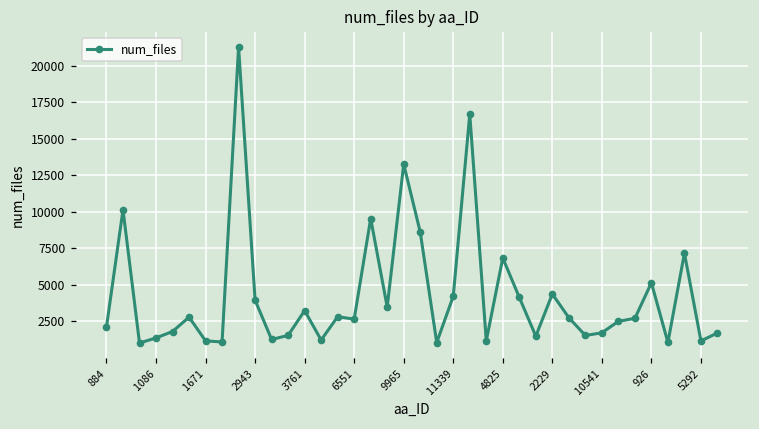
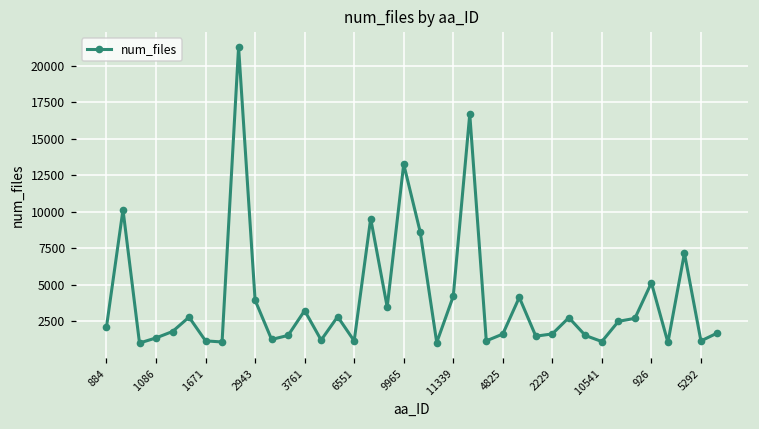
  {
    "884": 2100,
    "1086": 1400,
    "1671": 1200,
    "2943": 4000,
    "3761": 3200,
-   "6551": 2600,
+   "6551": 1200,
    "9965": 13300,
    "11339": 4200,
-   "4825": 6800,
-   "2229": 4400,
-   "10541": 1700,
+   "4825": 1600,
+   "2229": 1600,
+   "10541": 1100,
    "926": 5100,
    "5292": 1200
  }
